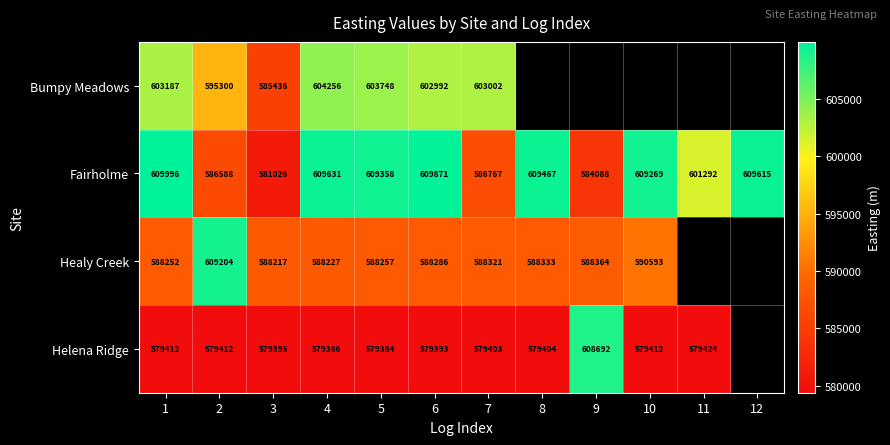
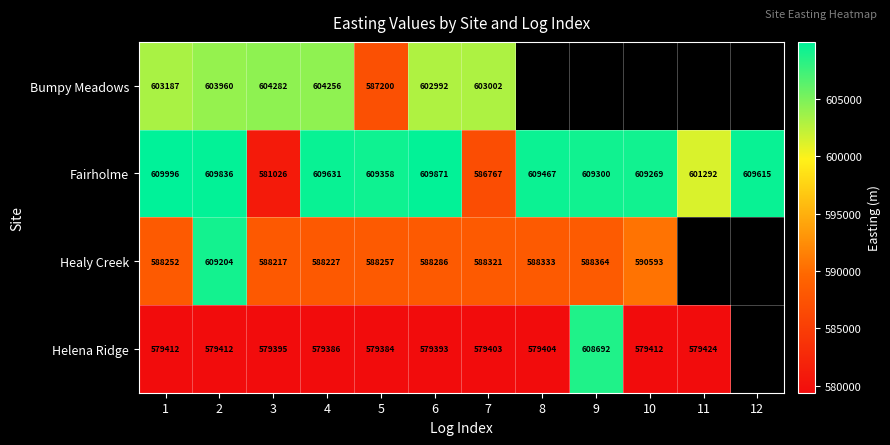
  {
    "Bumpy Meadows": {
      "1": 603187,
-     "2": 595300,
-     "3": 585436,
+     "2": 603960,
+     "3": 604282,
      "4": 604256,
-     "5": 603748,
+     "5": 587200,
      "6": 602992,
      "7": 603002
    },
    "Fairholme": {
      "1": 609996,
-     "2": 586588,
+     "2": 609836,
      "3": 581026,
      "4": 609631,
      "5": 609358,
      "6": 609871,
      "7": 586767,
      "8": 609467,
-     "9": 584088,
+     "9": 609300,
      "10": 609269,
      "11": 601292,
      "12": 609615
    },
    "Healy Creek": {
      "1": 588252,
      "2": 609204,
      "3": 588217,
      "4": 588227,
      "5": 588257,
      "6": 588286,
      "7": 588321,
      "8": 588333,
      "9": 588364,
      "10": 590593
    },
    "Helena Ridge": {
      "1": 579412,
      "2": 579412,
      "3": 579395,
      "4": 579386,
      "5": 579384,
      "6": 579393,
      "7": 579403,
      "8": 579404,
      "9": 608692,
      "10": 579412,
      "11": 579424
    }
  }
